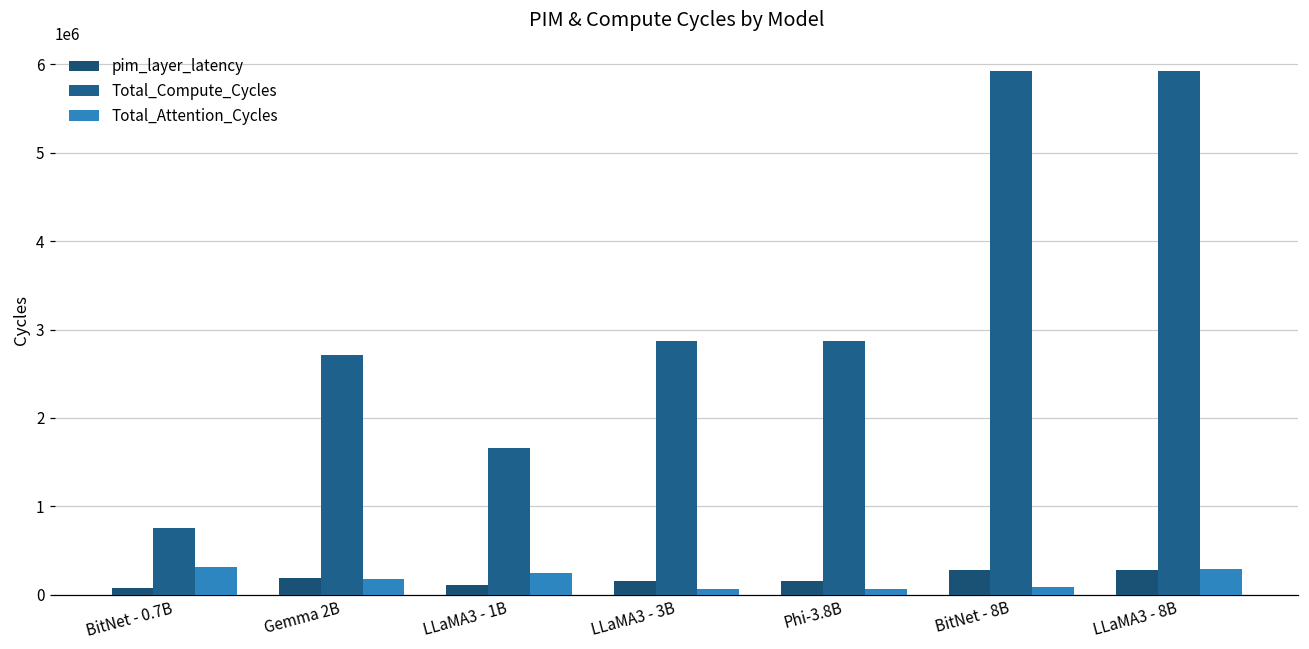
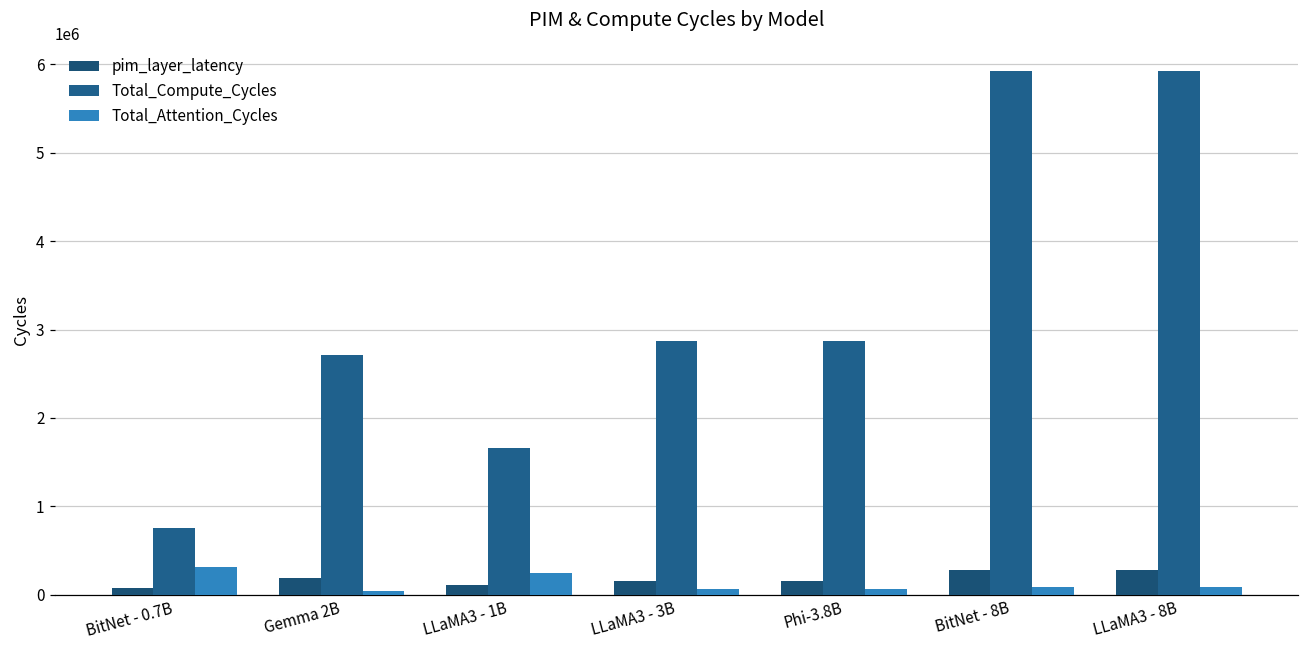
  {
    "Total_Attention_Cycles": {
      "BitNet - 0.7B": 300000,
-     "Gemma 2B": 200000,
+     "Gemma 2B": 0,
      "LLaMA3 - 1B": 200000,
      "LLaMA3 - 3B": 100000,
      "Phi-3.8B": 100000,
      "BitNet - 8B": 100000,
-     "LLaMA3 - 8B": 300000
+     "LLaMA3 - 8B": 100000
    }
  }
